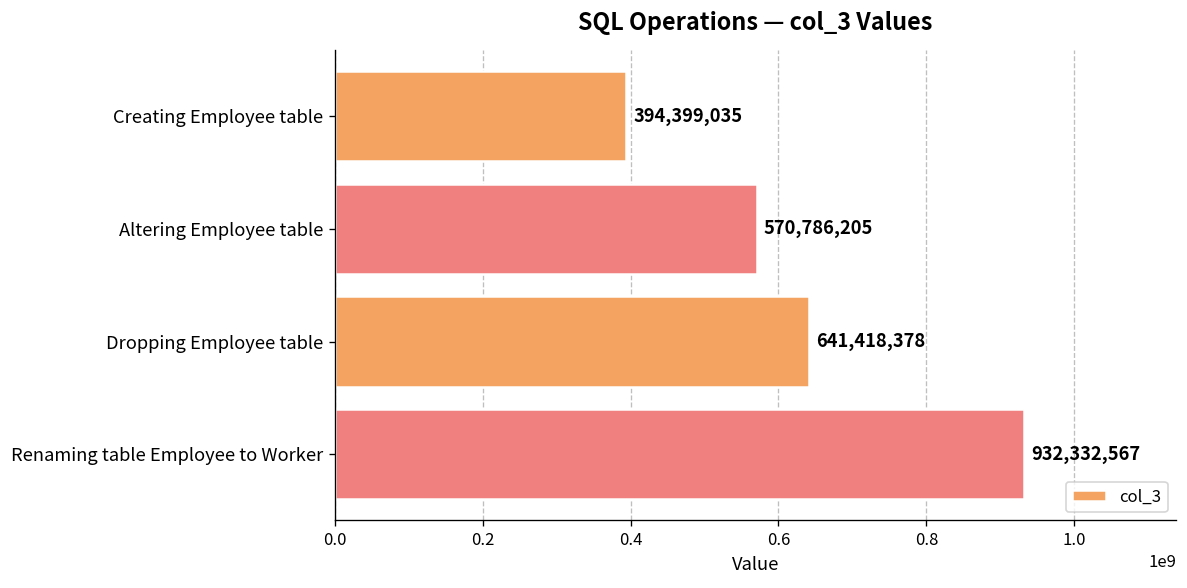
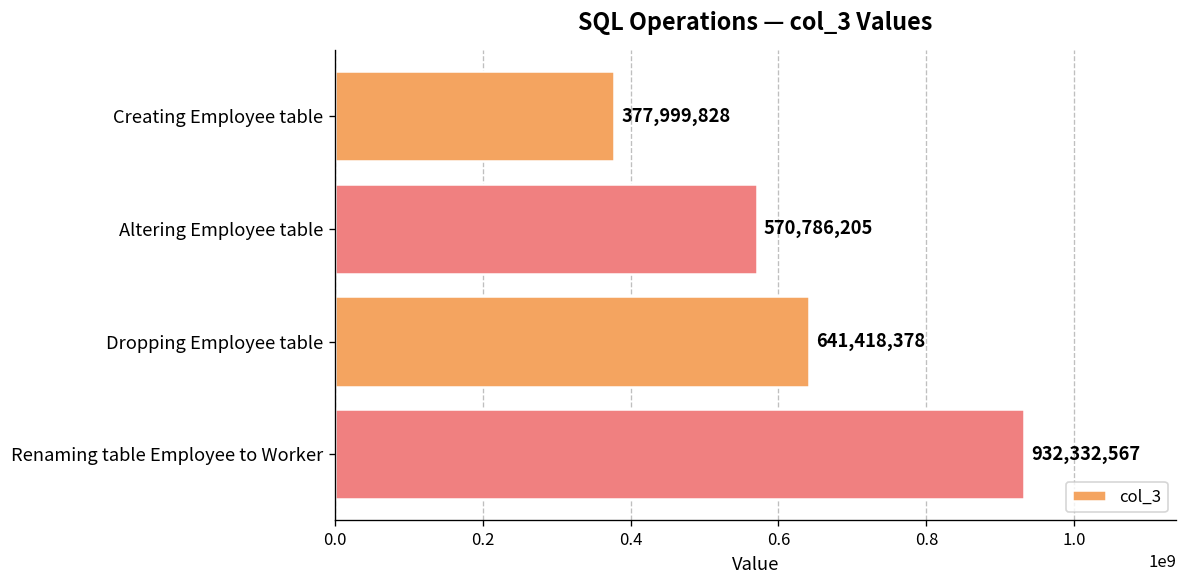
  {
-   "Creating Employee table": "394,399,035",
+   "Creating Employee table": "377,999,828",
    "Altering Employee table": "570,786,205",
    "Dropping Employee table": "641,418,378",
    "Renaming table Employee to Worker": "932,332,567"
  }
